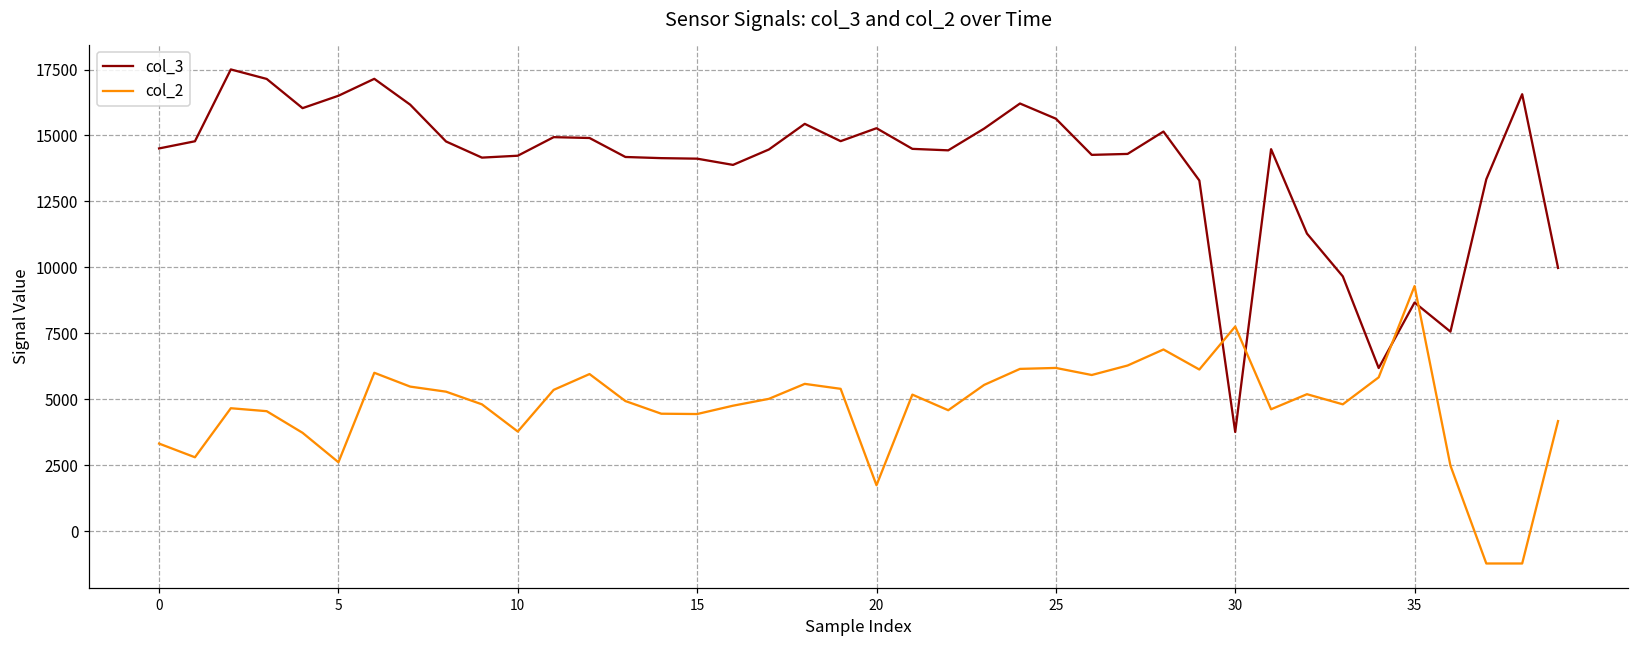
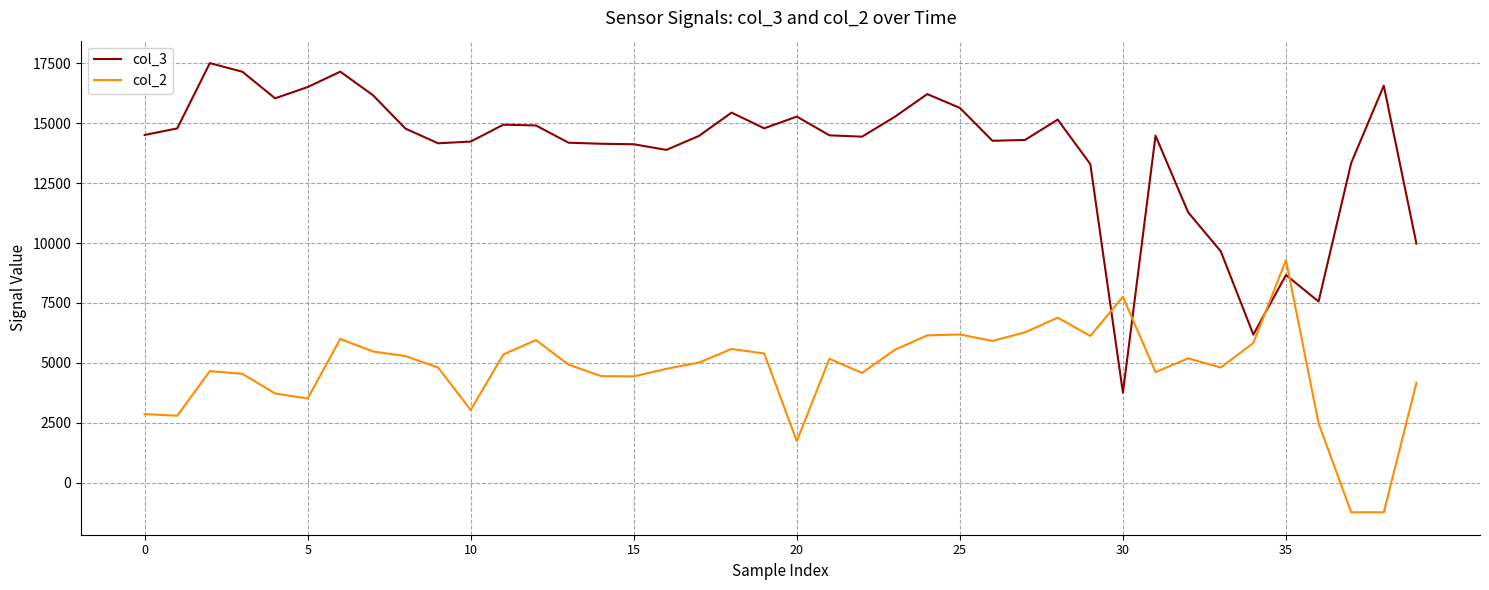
  {
    "col_3": {
      "0": 14500,
      "5": 16500,
      "10": 14200,
      "15": 14100,
      "20": 15300,
      "25": 15600,
      "30": 3800,
      "35": 8700
    },
    "col_2": {
-     "0": 3300,
-     "5": 2600,
-     "10": 3800,
+     "0": 2900,
+     "5": 3500,
+     "10": 3000,
      "15": 4400,
      "20": 1700,
      "25": 6200,
      "30": 7800,
      "35": 9300
    }
  }
